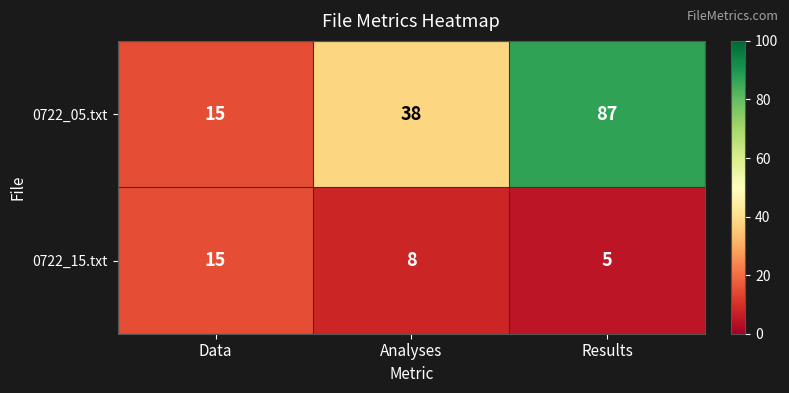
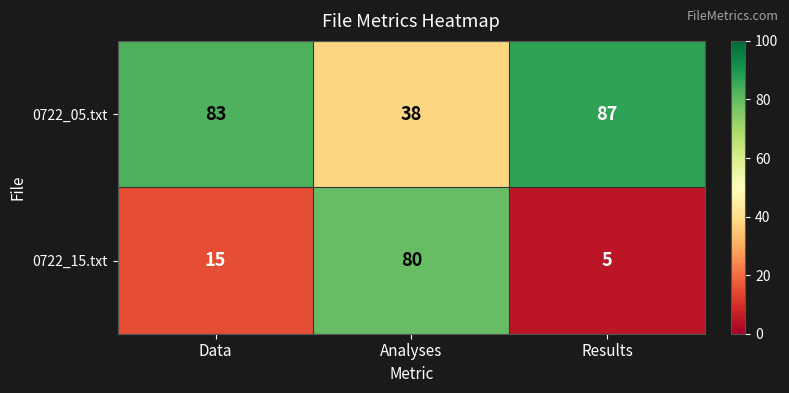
  {
    "0722_05.txt": {
-     "Data": 15,
+     "Data": 83,
      "Analyses": 38,
      "Results": 87
    },
    "0722_15.txt": {
      "Data": 15,
-     "Analyses": 8,
+     "Analyses": 80,
      "Results": 5
    }
  }
